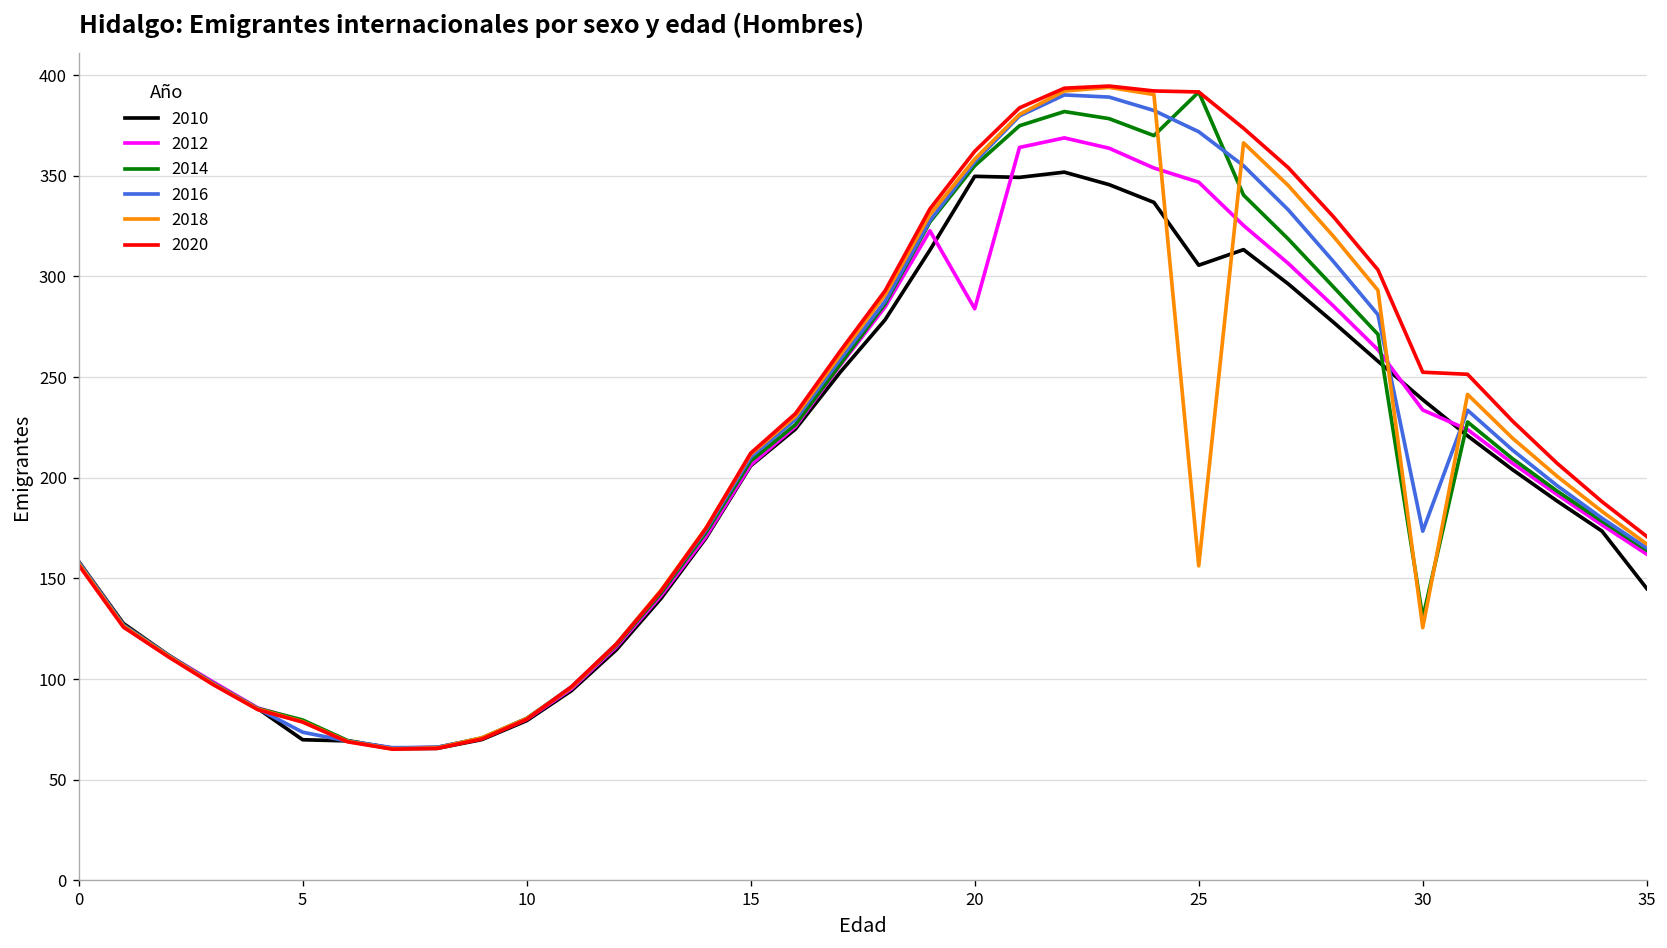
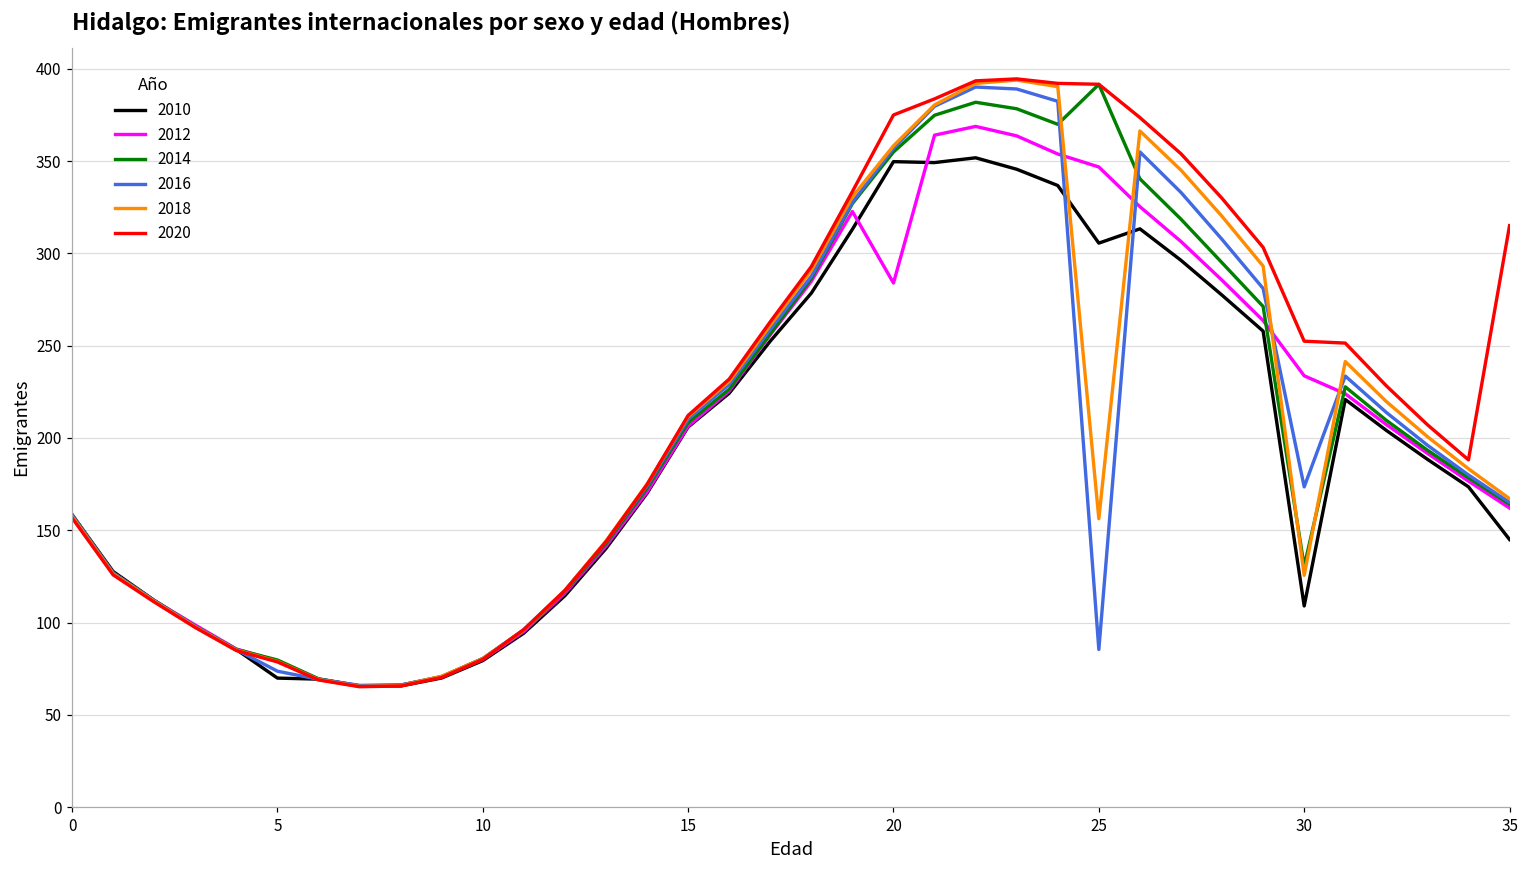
  {
    "2010": {
      "5": 70,
      "20": 350,
      "25": 306,
-     "30": 239,
+     "30": 109,
      "35": 145
    },
    "2012": {
      "20": 284,
      "25": 347,
      "30": 234,
      "35": 162
    },
    "2014": {
      "15": 208,
      "20": 355,
      "30": 130
    },
    "2016": {
      "5": 74,
-     "25": 372,
+     "25": 85,
      "30": 174
    },
    "2018": {
      "25": 156,
      "30": 126,
      "35": 167
    },
    "2020": {
-     "20": 362,
+     "20": 375,
      "30": 252,
-     "35": 171
+     "35": 315
    }
  }
